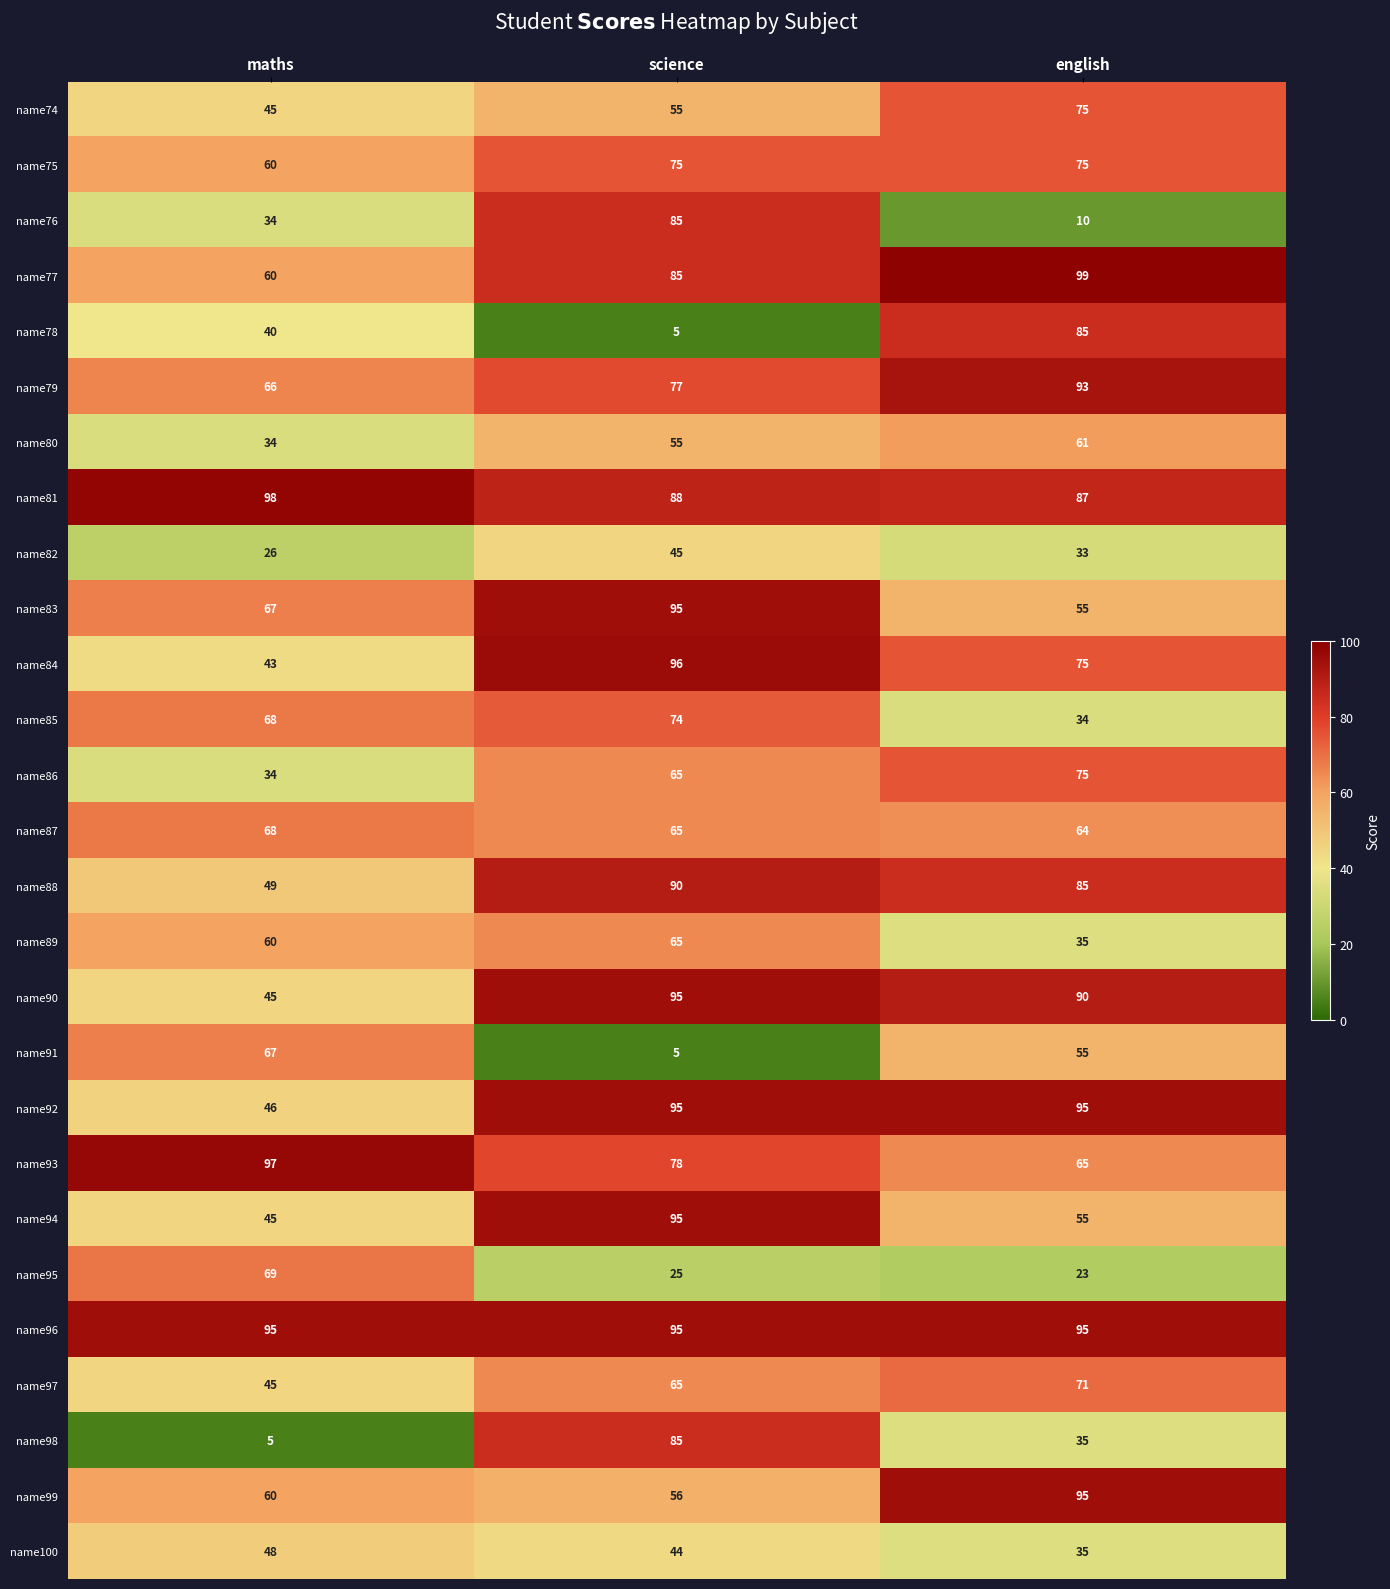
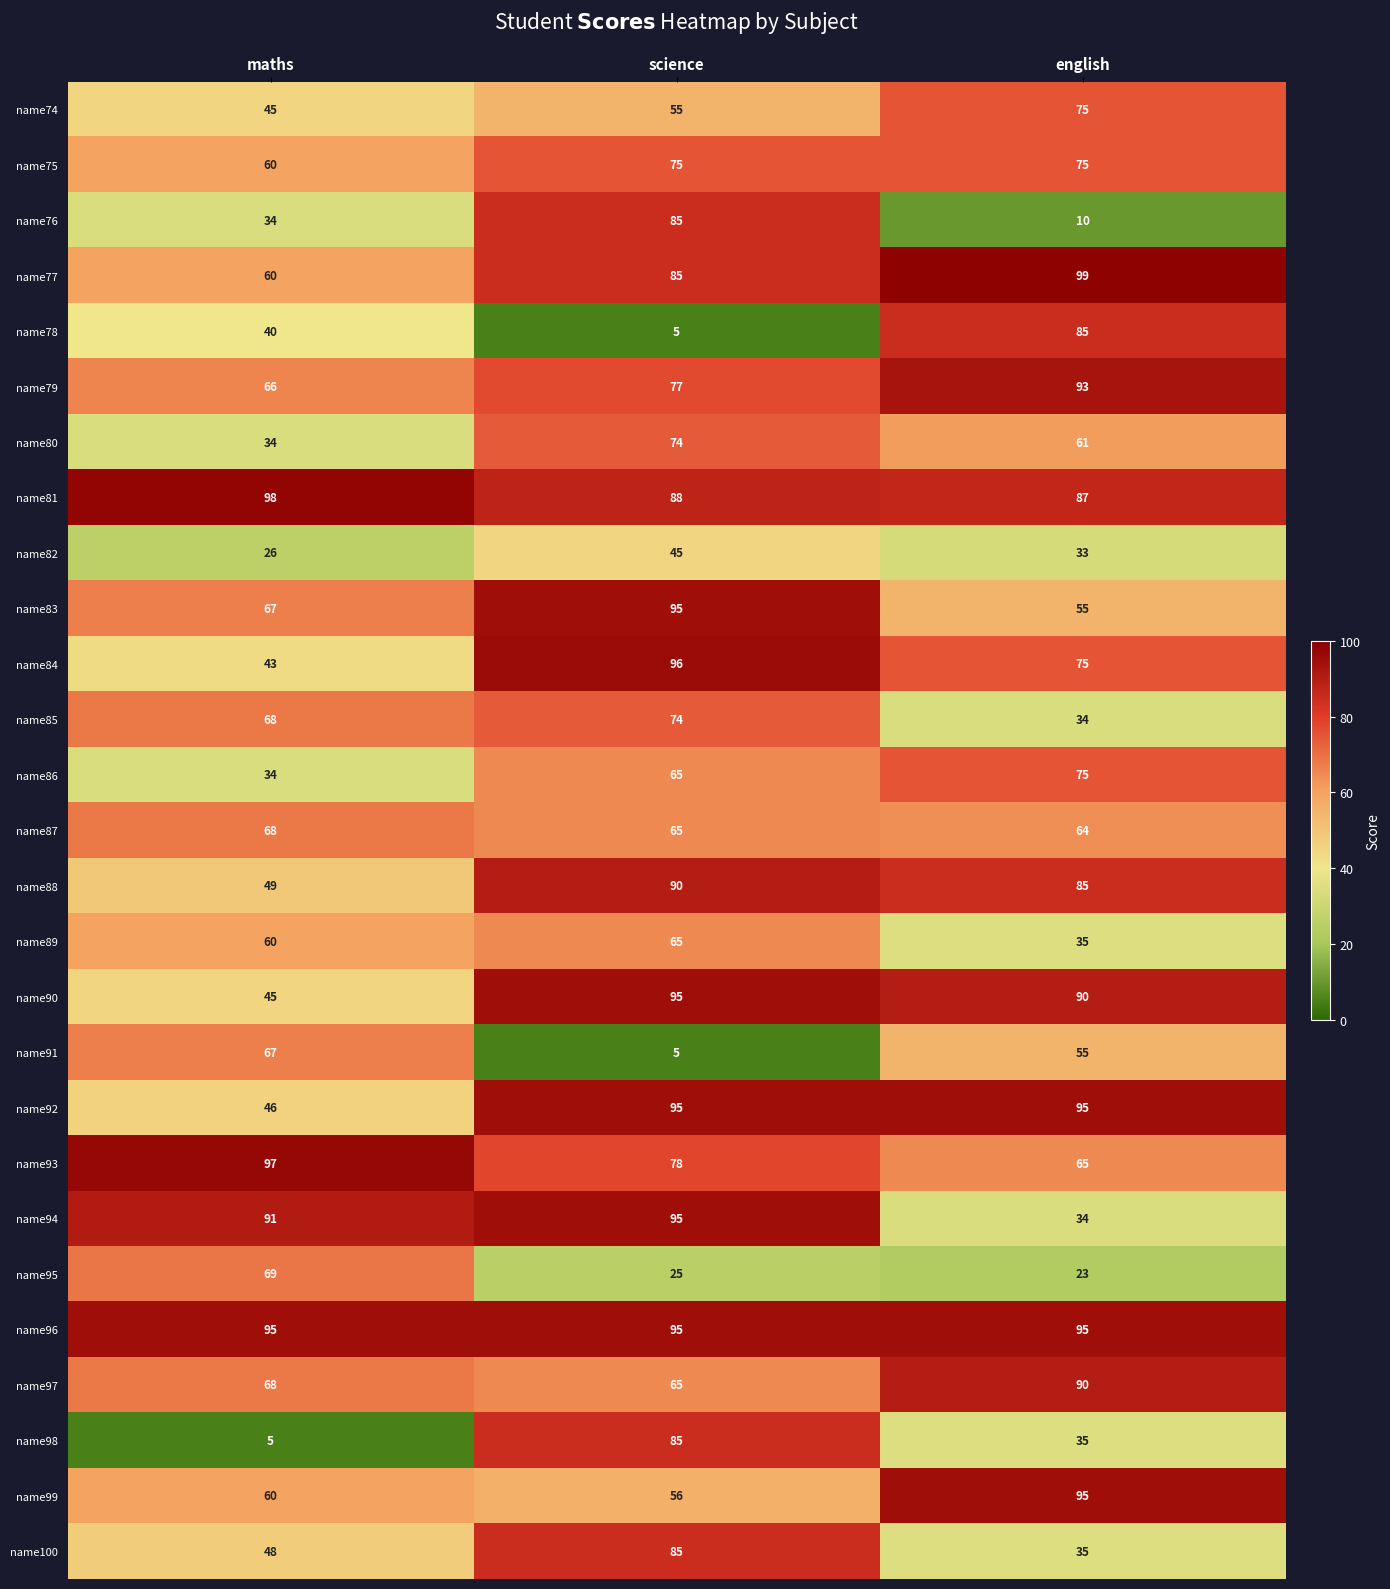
  {
    "name74": {
      "maths": 45,
      "science": 55,
      "english": 75
    },
    "name75": {
      "maths": 60,
      "science": 75,
      "english": 75
    },
    "name76": {
      "maths": 34,
      "science": 85,
      "english": 10
    },
    "name77": {
      "maths": 60,
      "science": 85,
      "english": 99
    },
    "name78": {
      "maths": 40,
      "science": 5,
      "english": 85
    },
    "name79": {
      "maths": 66,
      "science": 77,
      "english": 93
    },
    "name80": {
      "maths": 34,
-     "science": 55,
+     "science": 74,
      "english": 61
    },
    "name81": {
      "maths": 98,
      "science": 88,
      "english": 87
    },
    "name82": {
      "maths": 26,
      "science": 45,
      "english": 33
    },
    "name83": {
      "maths": 67,
      "science": 95,
      "english": 55
    },
    "name84": {
      "maths": 43,
      "science": 96,
      "english": 75
    },
    "name85": {
      "maths": 68,
      "science": 74,
      "english": 34
    },
    "name86": {
      "maths": 34,
      "science": 65,
      "english": 75
    },
    "name87": {
      "maths": 68,
      "science": 65,
      "english": 64
    },
    "name88": {
      "maths": 49,
      "science": 90,
      "english": 85
    },
    "name89": {
      "maths": 60,
      "science": 65,
      "english": 35
    },
    "name90": {
      "maths": 45,
      "science": 95,
      "english": 90
    },
    "name91": {
      "maths": 67,
      "science": 5,
      "english": 55
    },
    "name92": {
      "maths": 46,
      "science": 95,
      "english": 95
    },
    "name93": {
      "maths": 97,
      "science": 78,
      "english": 65
    },
    "name94": {
-     "maths": 45,
+     "maths": 91,
      "science": 95,
-     "english": 55
+     "english": 34
    },
    "name95": {
      "maths": 69,
      "science": 25,
      "english": 23
    },
    "name96": {
      "maths": 95,
      "science": 95,
      "english": 95
    },
    "name97": {
-     "maths": 45,
+     "maths": 68,
      "science": 65,
-     "english": 71
+     "english": 90
    },
    "name98": {
      "maths": 5,
      "science": 85,
      "english": 35
    },
    "name99": {
      "maths": 60,
      "science": 56,
      "english": 95
    },
    "name100": {
      "maths": 48,
-     "science": 44,
+     "science": 85,
      "english": 35
    }
  }
